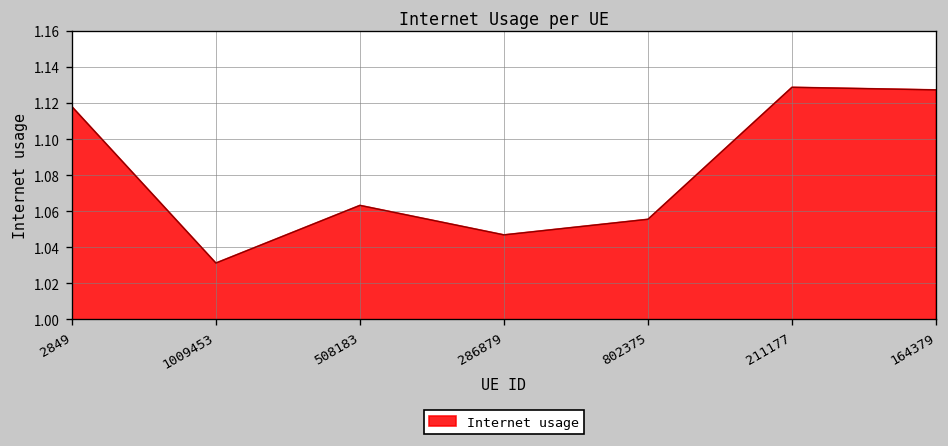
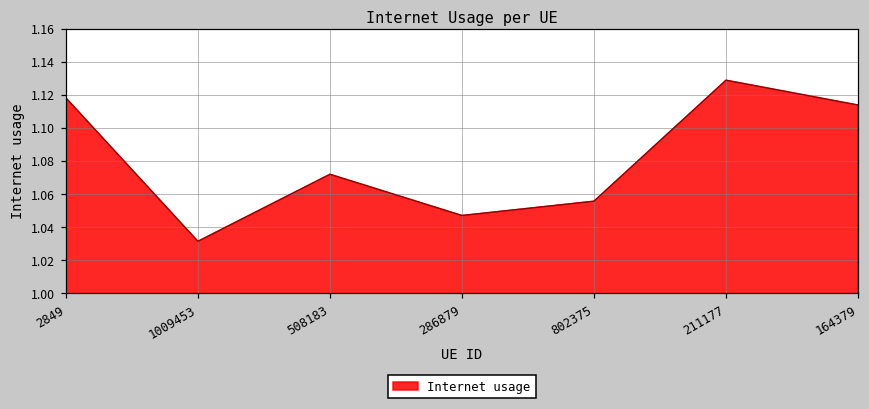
  {
    "2849": 1.118,
    "1009453": 1.031,
-   "508183": 1.063,
+   "508183": 1.072,
    "286879": 1.047,
    "802375": 1.056,
    "211177": 1.129,
-   "164379": 1.127
+   "164379": 1.114
  }
